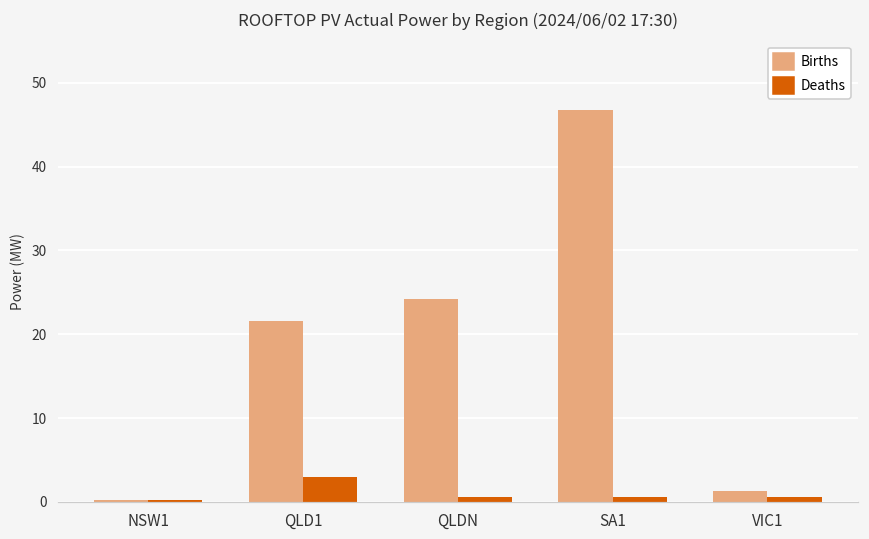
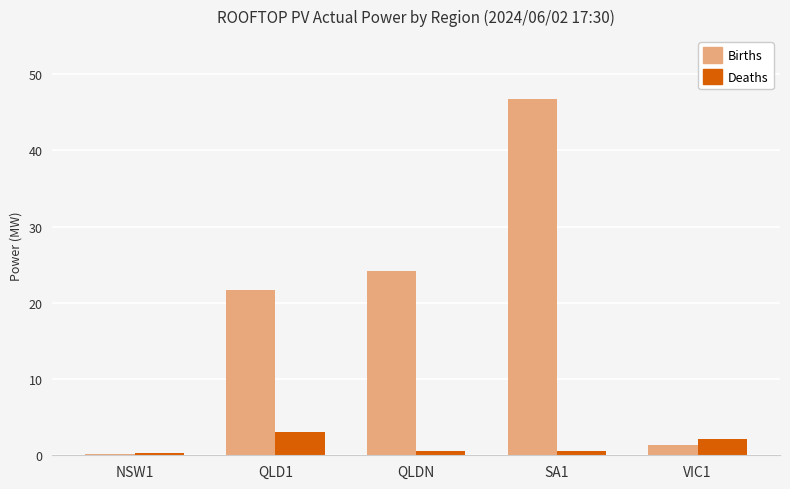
  {
    "Births": {
      "QLD1": 22,
      "QLDN": 24,
      "SA1": 47,
      "VIC1": 1
    },
    "Deaths": {
      "QLD1": 3,
      "QLDN": 1,
      "SA1": 1,
-     "VIC1": 1
+     "VIC1": 2
    }
  }
